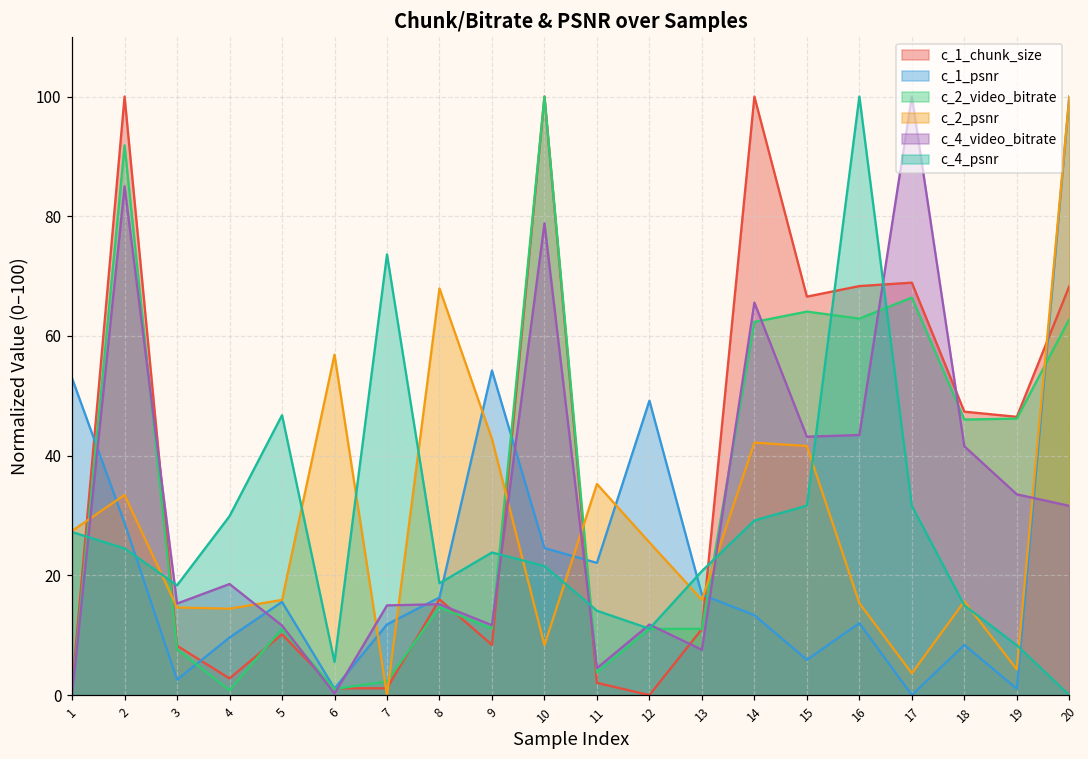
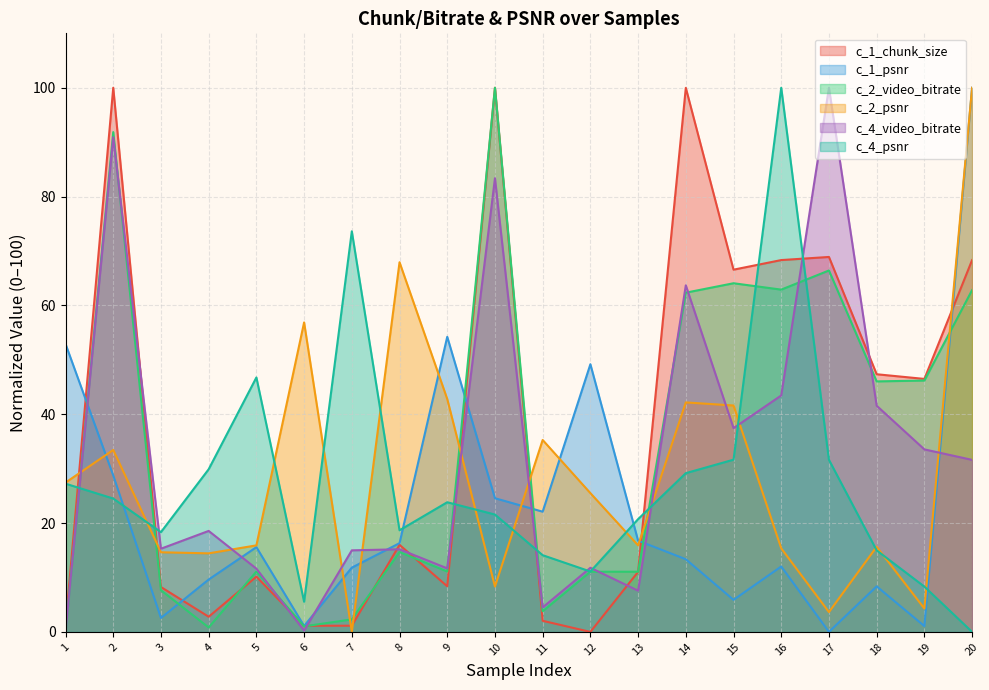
  {
    "c_4_video_bitrate": {
-     "2": 85,
+     "2": 91,
      "3": 15,
      "4": 19,
      "5": 12,
      "6": 0,
      "7": 15,
      "8": 15,
      "9": 12,
-     "10": 79,
+     "10": 83,
      "11": 5,
      "12": 12,
      "13": 8,
-     "14": 66,
-     "15": 43,
+     "14": 64,
+     "15": 37,
      "16": 43,
      "18": 42,
      "19": 34,
      "20": 32
    }
  }
